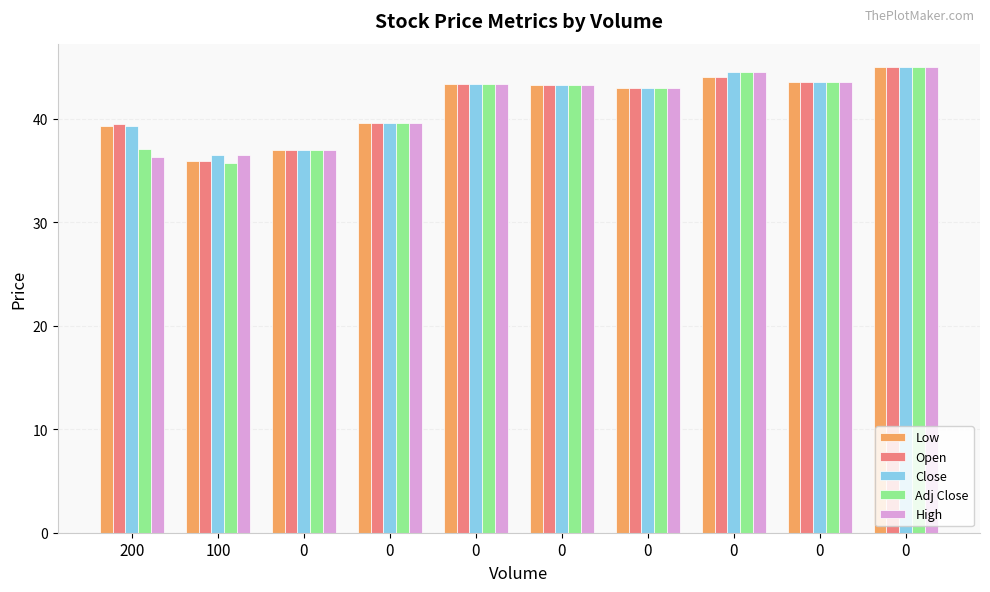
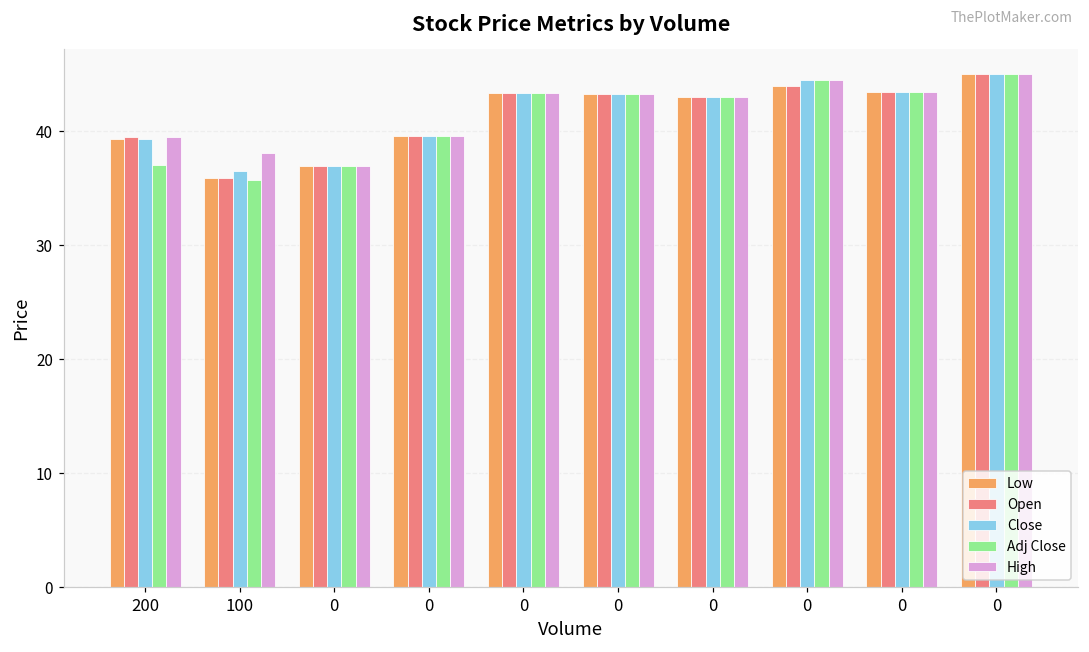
  {
    "Close": {
      "200": 39.3,
      "100": 36.5
    },
    "Adj Close": {
      "200": 37.1,
      "100": 35.7
    },
    "High": {
-     "200": 36.3,
-     "100": 36.5
+     "200": 39.5,
+     "100": 38.1
    }
  }
